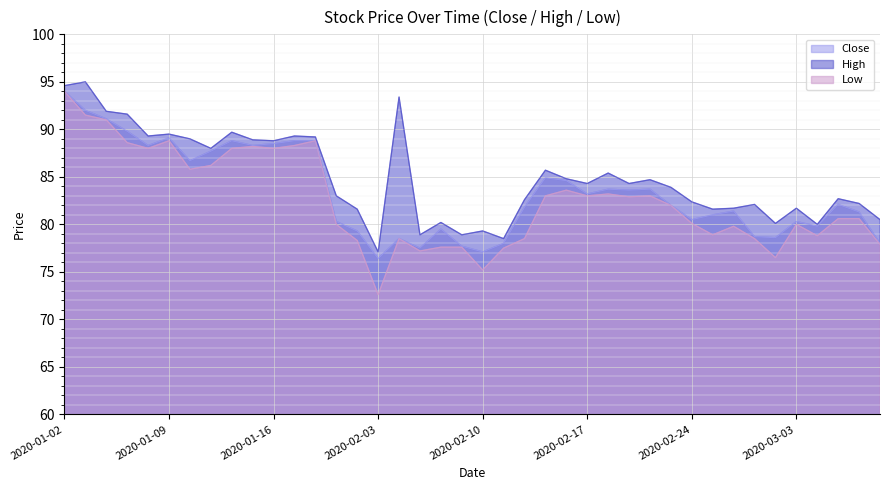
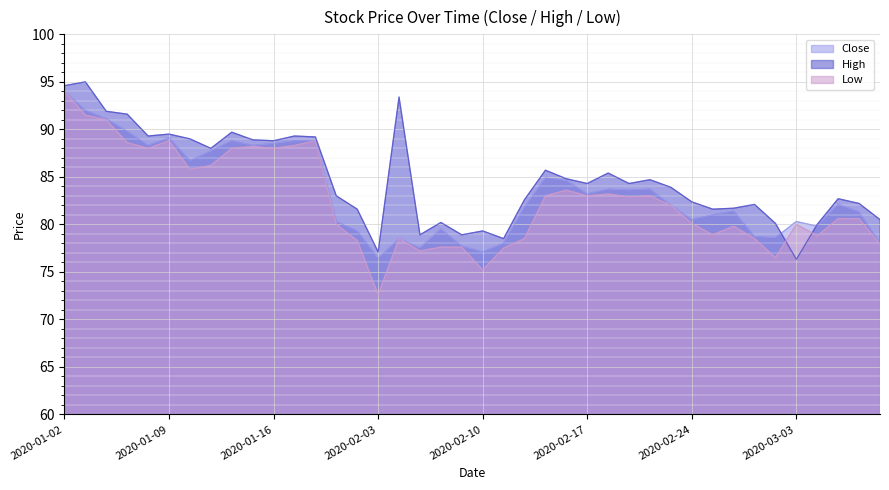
  {
    "High": {
      "2020-01-02": 95,
      "2020-01-09": 90,
      "2020-01-16": 89,
      "2020-02-03": 77,
      "2020-02-10": 79,
      "2020-02-17": 84,
      "2020-02-24": 82,
-     "2020-03-03": 82
+     "2020-03-03": 76
    }
  }
